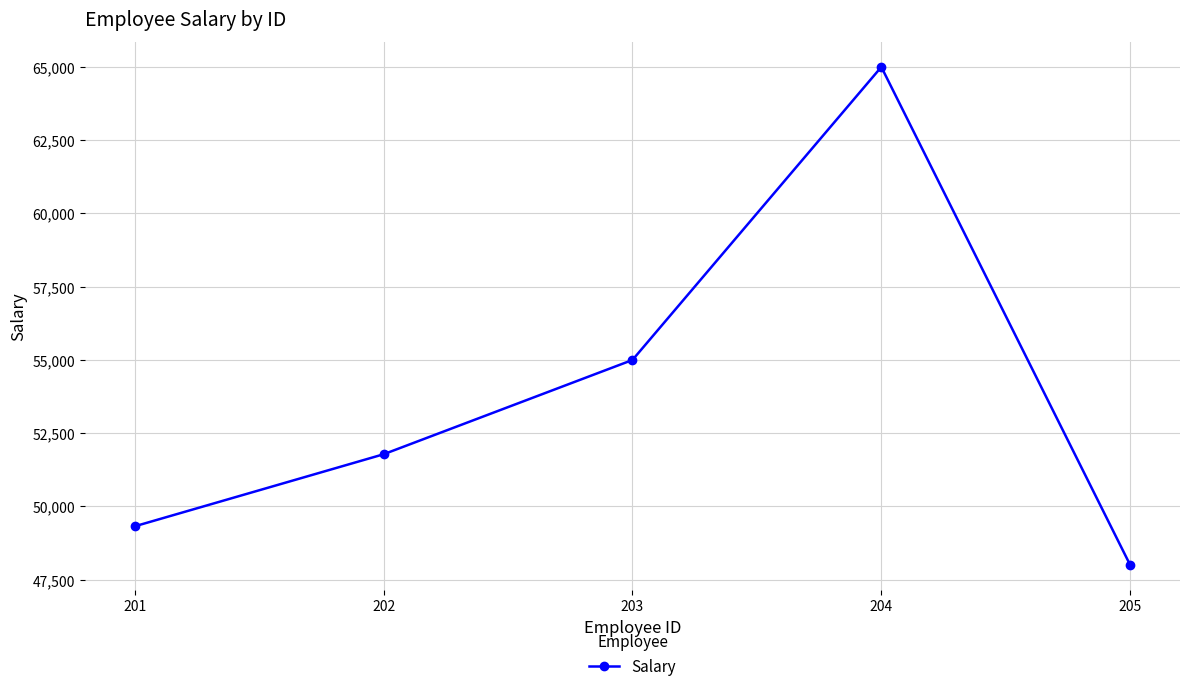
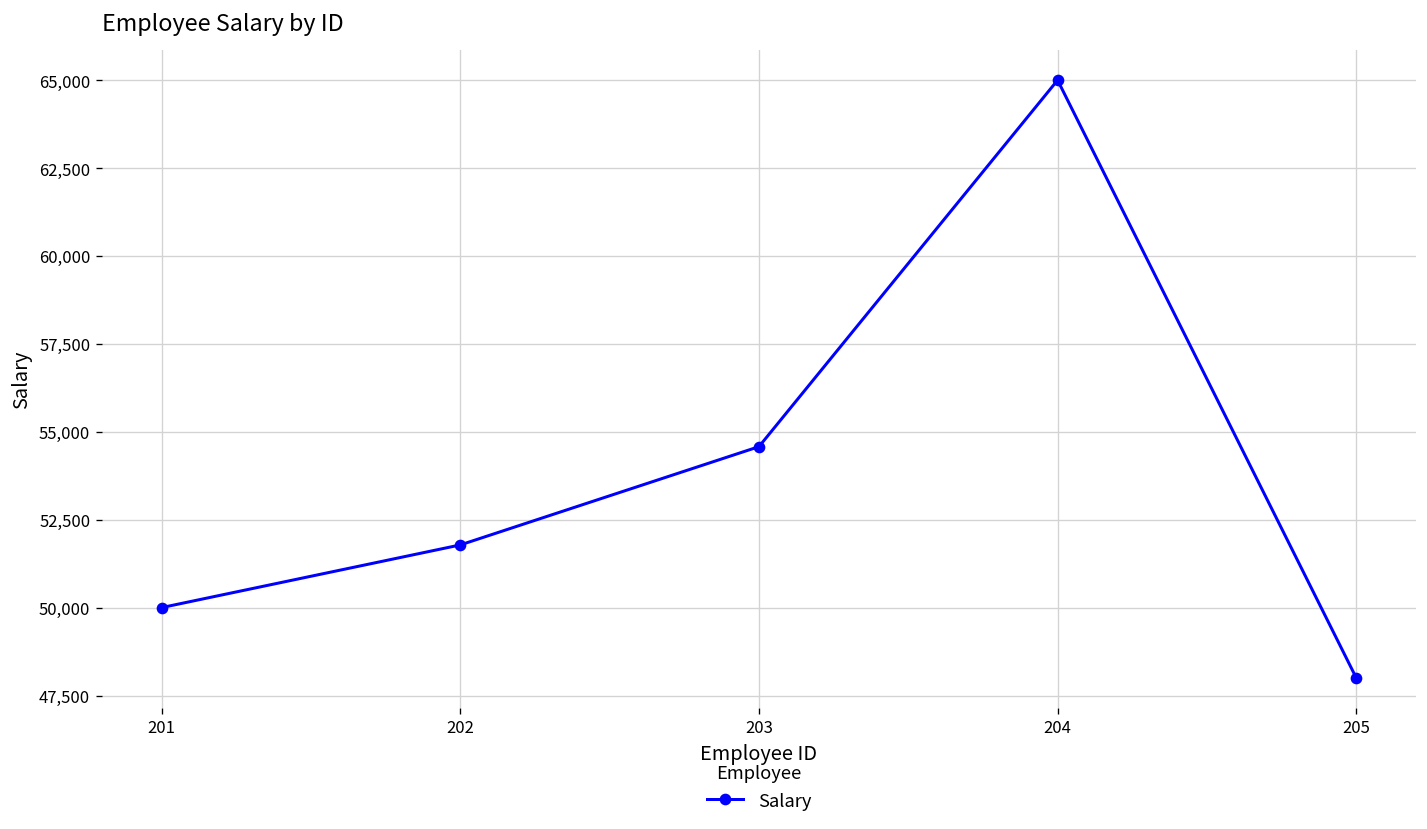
  {
-   "201": "49,300",
+   "201": "50,000",
    "202": "51,800",
-   "203": "55,000",
+   "203": "54,600",
    "204": "65,000",
    "205": "48,000"
  }
